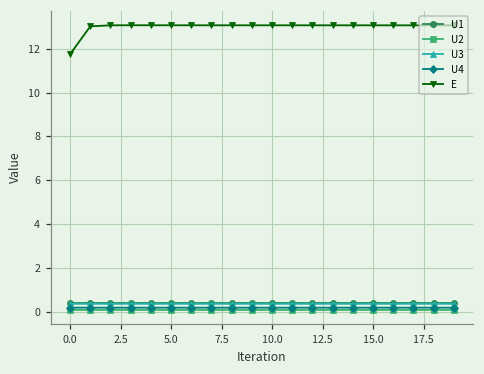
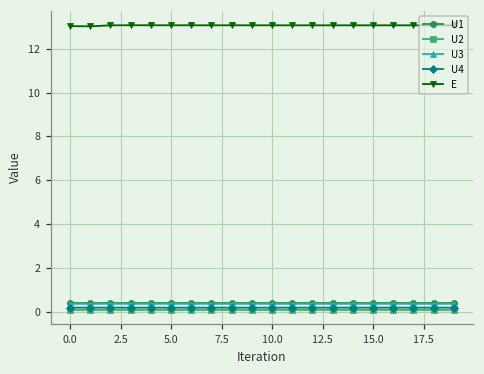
  {
    "U3": {
      "0.0": 0.4,
      "5.0": 0.4,
      "10.0": 0.4,
      "15.0": 0.4
    },
    "E": {
-     "0.0": 11.7,
+     "0.0": 13.0,
      "5.0": 13.1,
      "10.0": 13.1,
      "15.0": 13.1
    }
  }
